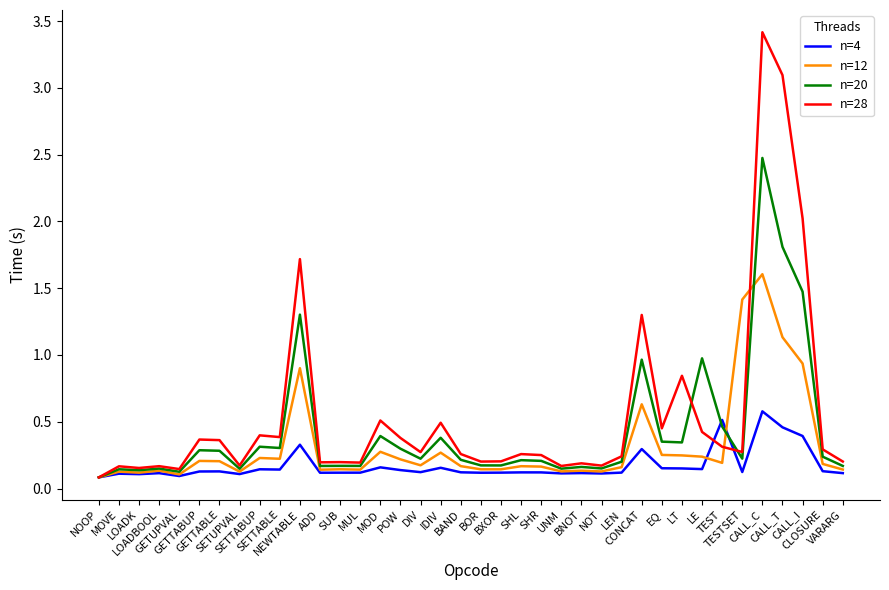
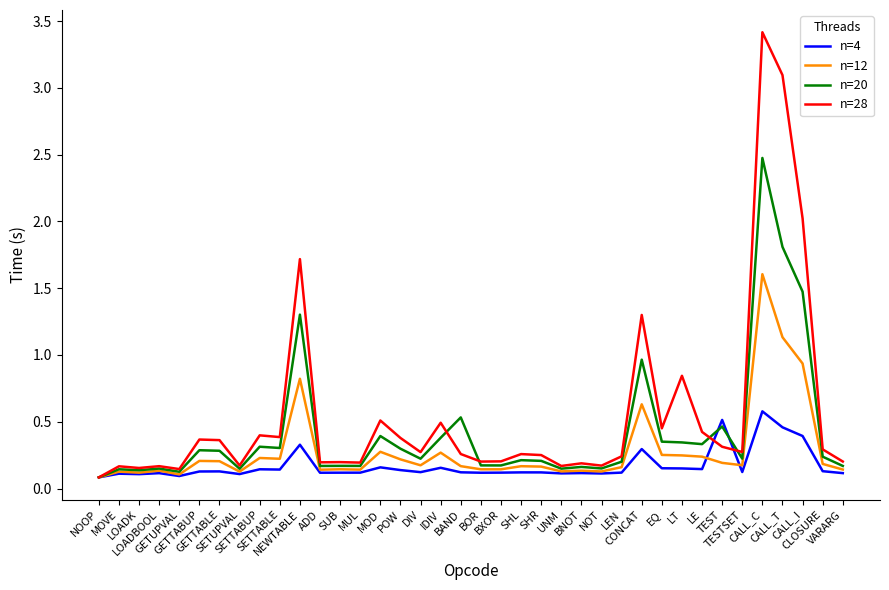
  {
    "n=4": {
      "GETTABUP": 0.13,
      "GETTABLE": 0.13,
      "SETTABUP": 0.14,
      "SETTABLE": 0.14,
      "NEWTABLE": 0.33,
      "ADD": 0.12,
      "SUB": 0.12,
      "MUL": 0.12,
      "MOD": 0.16,
      "POW": 0.14,
      "DIV": 0.12,
      "IDIV": 0.16,
      "BAND": 0.12,
      "BOR": 0.12,
      "BXOR": 0.12,
      "SHL": 0.12,
      "SHR": 0.12,
      "LEN": 0.12,
      "CONCAT": 0.30,
      "EQ": 0.15,
      "LT": 0.15,
      "LE": 0.15,
      "TEST": 0.51,
      "TESTSET": 0.12,
      "CALL_C": 0.58,
      "CALL_T": 0.46,
      "CALL_I": 0.39,
      "CLOSURE": 0.13,
      "VARARG": 0.12
    },
    "n=12": {
      "GETTABUP": 0.21,
      "GETTABLE": 0.20,
      "SETTABUP": 0.23,
      "SETTABLE": 0.22,
-     "NEWTABLE": 0.90,
+     "NEWTABLE": 0.82,
      "ADD": 0.14,
      "SUB": 0.14,
      "MUL": 0.14,
      "MOD": 0.28,
      "POW": 0.22,
      "DIV": 0.17,
      "IDIV": 0.27,
      "BAND": 0.17,
      "BOR": 0.14,
      "BXOR": 0.14,
      "SHL": 0.17,
      "SHR": 0.16,
      "LEN": 0.16,
      "CONCAT": 0.63,
      "EQ": 0.25,
      "LT": 0.25,
      "LE": 0.24,
      "TEST": 0.19,
-     "TESTSET": 1.42,
+     "TESTSET": 0.17,
      "CALL_C": 1.60,
      "CALL_T": 1.13,
      "CALL_I": 0.94,
      "CLOSURE": 0.18,
      "VARARG": 0.14
    },
    "n=20": {
      "GETUPVAL": 0.13,
      "GETTABUP": 0.29,
      "GETTABLE": 0.28,
      "SETUPVAL": 0.15,
      "SETTABUP": 0.31,
      "SETTABLE": 0.30,
      "NEWTABLE": 1.30,
      "ADD": 0.17,
      "SUB": 0.17,
      "MUL": 0.17,
      "MOD": 0.39,
      "POW": 0.30,
      "DIV": 0.22,
      "IDIV": 0.38,
-     "BAND": 0.22,
+     "BAND": 0.53,
      "BOR": 0.17,
      "BXOR": 0.17,
      "SHL": 0.21,
      "SHR": 0.21,
      "UNM": 0.15,
      "BNOT": 0.16,
      "NOT": 0.15,
      "LEN": 0.20,
      "CONCAT": 0.96,
      "EQ": 0.35,
      "LT": 0.35,
-     "LE": 0.97,
+     "LE": 0.33,
      "TEST": 0.46,
      "TESTSET": 0.22,
      "CALL_C": 2.47,
      "CALL_T": 1.81,
      "CALL_I": 1.47,
      "CLOSURE": 0.24,
      "VARARG": 0.17
    },
    "n=28": {
      "MOVE": 0.17,
      "GETUPVAL": 0.15,
      "GETTABUP": 0.37,
      "GETTABLE": 0.36,
      "SETUPVAL": 0.17,
      "SETTABUP": 0.40,
      "SETTABLE": 0.39,
      "NEWTABLE": 1.72,
      "ADD": 0.20,
      "SUB": 0.20,
      "MUL": 0.19,
      "MOD": 0.51,
      "POW": 0.38,
      "DIV": 0.27,
      "IDIV": 0.49,
      "BAND": 0.26,
      "BOR": 0.20,
      "BXOR": 0.20,
      "SHL": 0.26,
      "SHR": 0.25,
      "UNM": 0.17,
      "BNOT": 0.19,
      "NOT": 0.17,
      "LEN": 0.24,
      "CONCAT": 1.30,
      "EQ": 0.45,
      "LT": 0.84,
      "LE": 0.42,
      "TEST": 0.31,
      "TESTSET": 0.27,
      "CALL_C": 3.42,
      "CALL_T": 3.10,
      "CALL_I": 2.02,
      "CLOSURE": 0.29,
      "VARARG": 0.20
    }
  }
